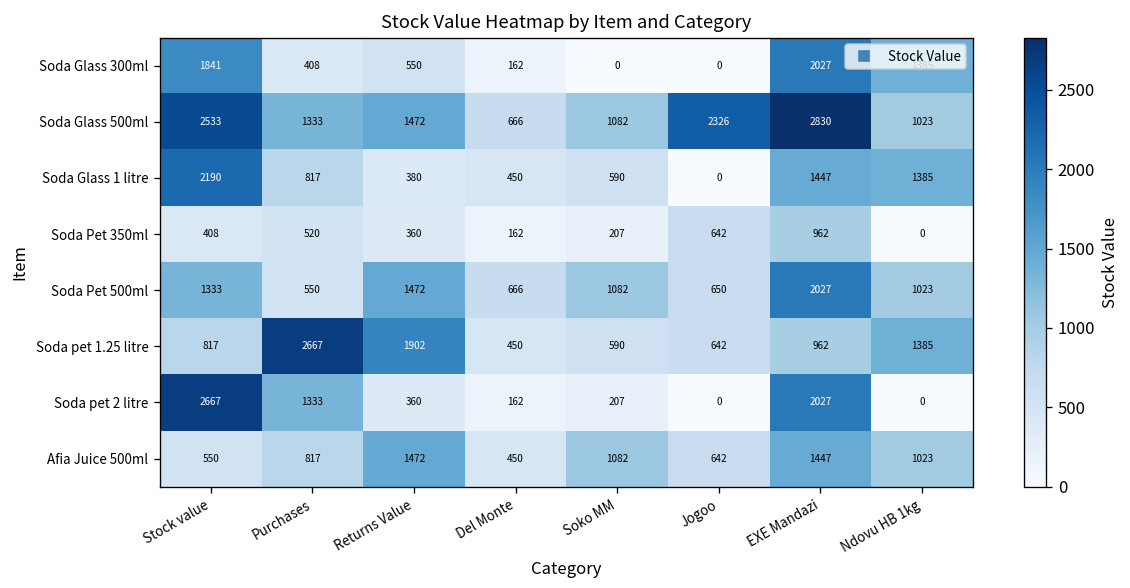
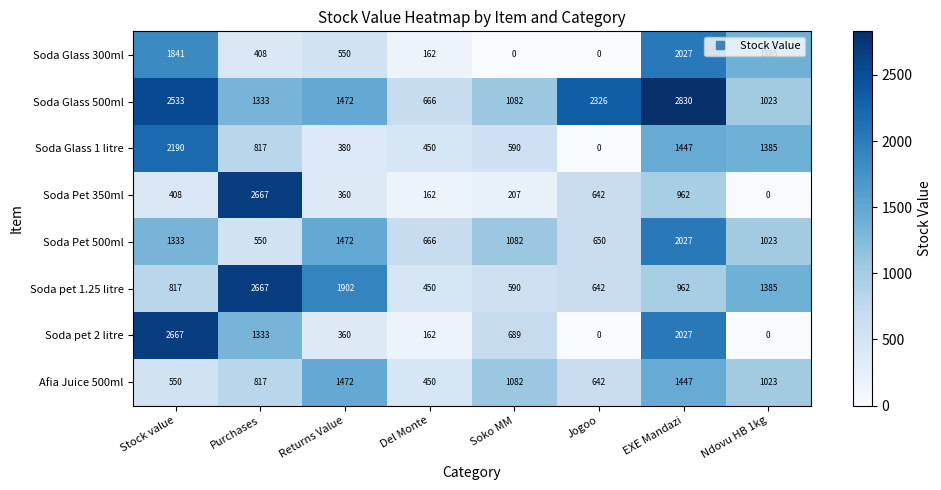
  {
    "Soda Glass 300ml": {
      "Stock value": 1841,
      "Purchases": 408,
      "Returns Value": 550,
      "Del Monte": 162,
      "Soko MM": 0,
      "Jogoo": 0,
      "EXE Mandazi": 2027
    },
    "Soda Glass 500ml": {
      "Stock value": 2533,
      "Purchases": 1333,
      "Returns Value": 1472,
      "Del Monte": 666,
      "Soko MM": 1082,
      "Jogoo": 2326,
      "EXE Mandazi": 2830,
      "Ndovu HB 1kg": 1023
    },
    "Soda Glass 1 litre": {
      "Stock value": 2190,
      "Purchases": 817,
      "Returns Value": 380,
      "Del Monte": 450,
      "Soko MM": 590,
      "Jogoo": 0,
      "EXE Mandazi": 1447,
      "Ndovu HB 1kg": 1385
    },
    "Soda Pet 350ml": {
      "Stock value": 408,
-     "Purchases": 520,
+     "Purchases": 2667,
      "Returns Value": 360,
      "Del Monte": 162,
      "Soko MM": 207,
      "Jogoo": 642,
      "EXE Mandazi": 962,
      "Ndovu HB 1kg": 0
    },
    "Soda Pet 500ml": {
      "Stock value": 1333,
      "Purchases": 550,
      "Returns Value": 1472,
      "Del Monte": 666,
      "Soko MM": 1082,
      "Jogoo": 650,
      "EXE Mandazi": 2027,
      "Ndovu HB 1kg": 1023
    },
    "Soda pet 1.25 litre": {
      "Stock value": 817,
      "Purchases": 2667,
      "Returns Value": 1902,
      "Del Monte": 450,
      "Soko MM": 590,
      "Jogoo": 642,
      "EXE Mandazi": 962,
      "Ndovu HB 1kg": 1385
    },
    "Soda pet 2 litre": {
      "Stock value": 2667,
      "Purchases": 1333,
      "Returns Value": 360,
      "Del Monte": 162,
-     "Soko MM": 207,
+     "Soko MM": 689,
      "Jogoo": 0,
      "EXE Mandazi": 2027,
      "Ndovu HB 1kg": 0
    },
    "Afia Juice 500ml": {
      "Stock value": 550,
      "Purchases": 817,
      "Returns Value": 1472,
      "Del Monte": 450,
      "Soko MM": 1082,
      "Jogoo": 642,
      "EXE Mandazi": 1447,
      "Ndovu HB 1kg": 1023
    }
  }
